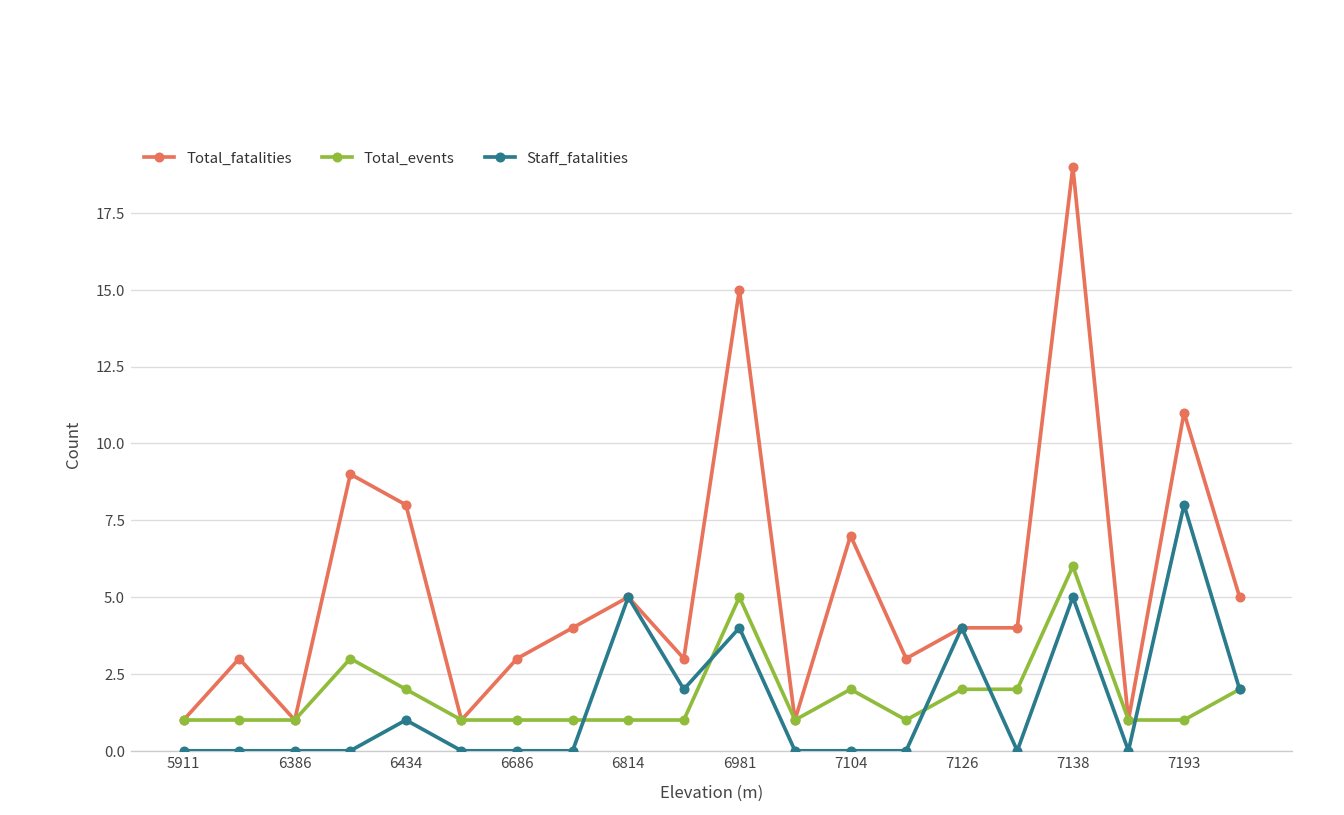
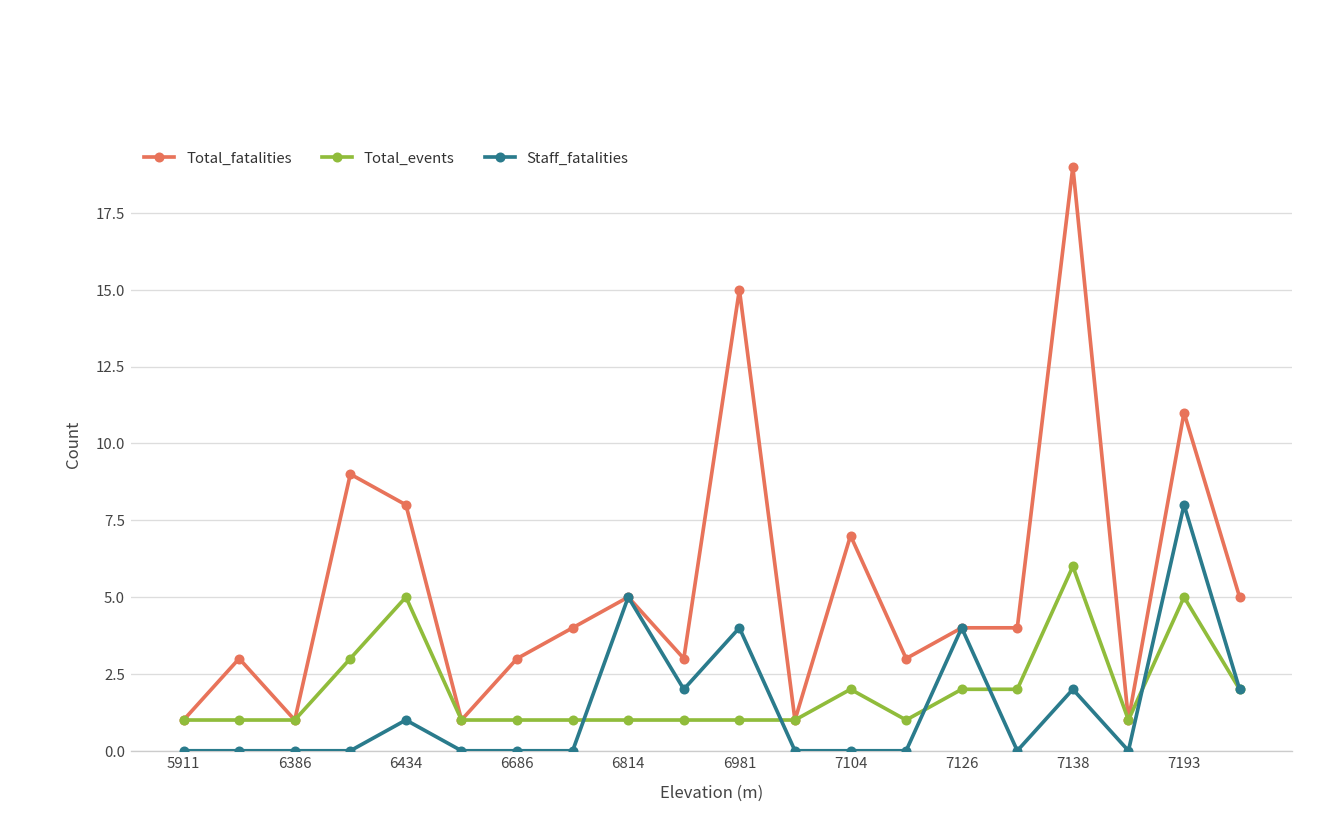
  {
    "Total_fatalities": {
      "6434": 8,
      "6686": 3,
      "6981": 15,
      "7104": 7,
      "7138": 19,
      "7193": 11
    },
    "Total_events": {
-     "6434": 2,
+     "6434": 5,
      "6686": 1,
      "6814": 1,
-     "6981": 5,
+     "6981": 1,
      "7104": 2,
      "7126": 2,
      "7138": 6,
-     "7193": 1
+     "7193": 5
    },
    "Staff_fatalities": {
      "5911": 0,
      "6386": 0,
      "6434": 1,
      "6686": 0,
      "6981": 4,
      "7104": 0,
-     "7138": 5,
+     "7138": 2,
      "7193": 8
    }
  }
